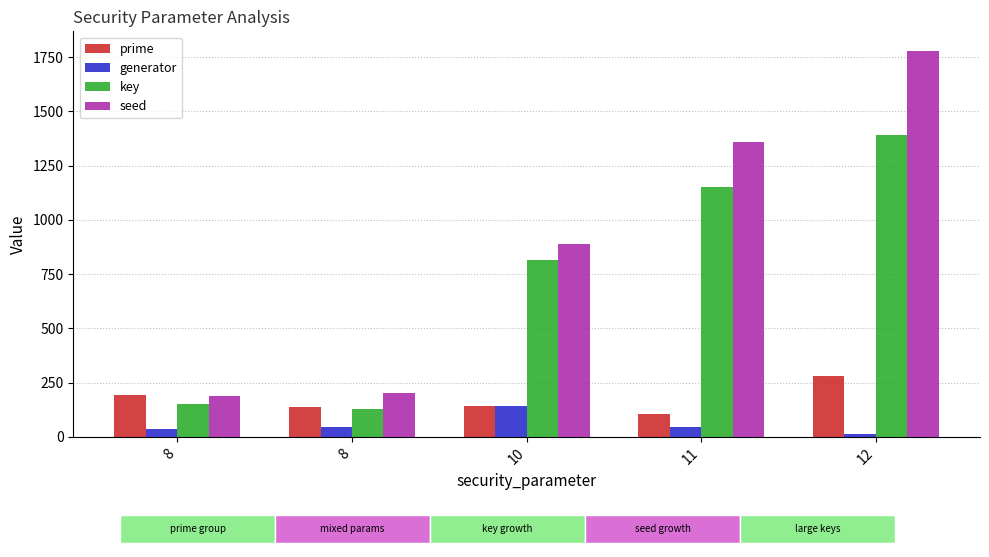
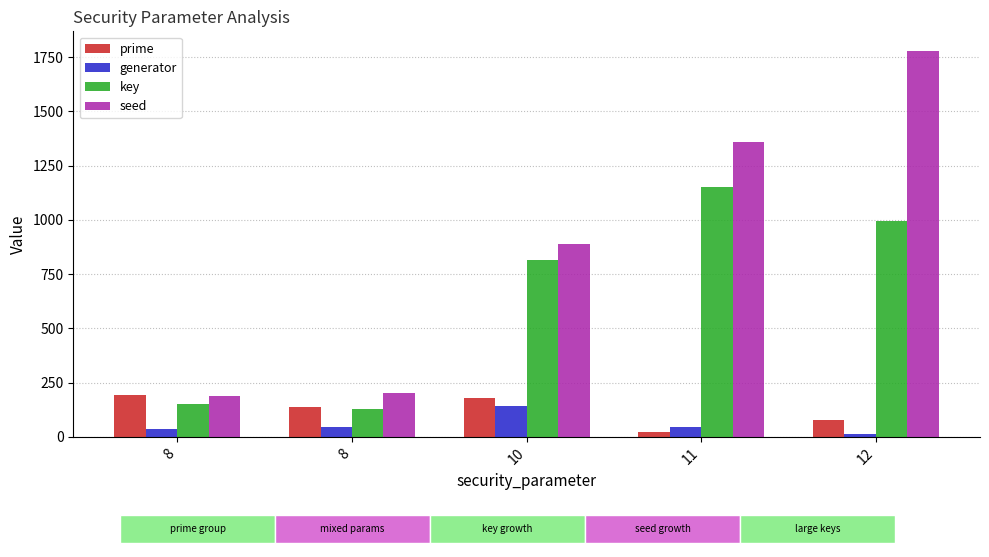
  {
    "Security Parameter Analysis": {
      "prime": {
-       "10": 140,
-       "11": 110,
-       "12": 280
+       "10": 180,
+       "11": 20,
+       "12": 80
      },
      "generator": {
        "10": 140,
        "11": 40,
        "12": 10
      },
      "key": {
        "10": 810,
        "11": 1150,
-       "12": 1390
+       "12": 1000
      },
      "seed": {
        "10": 890,
        "11": 1360,
        "12": 1780
      }
    }
  }
